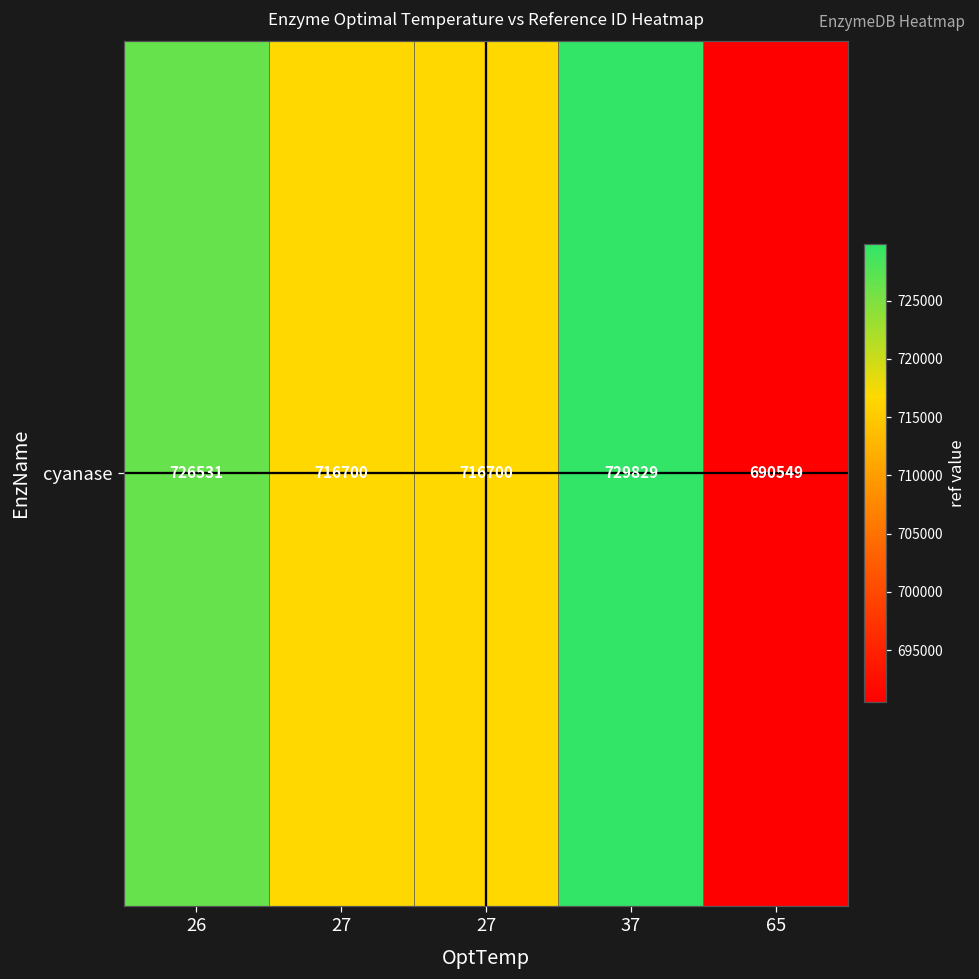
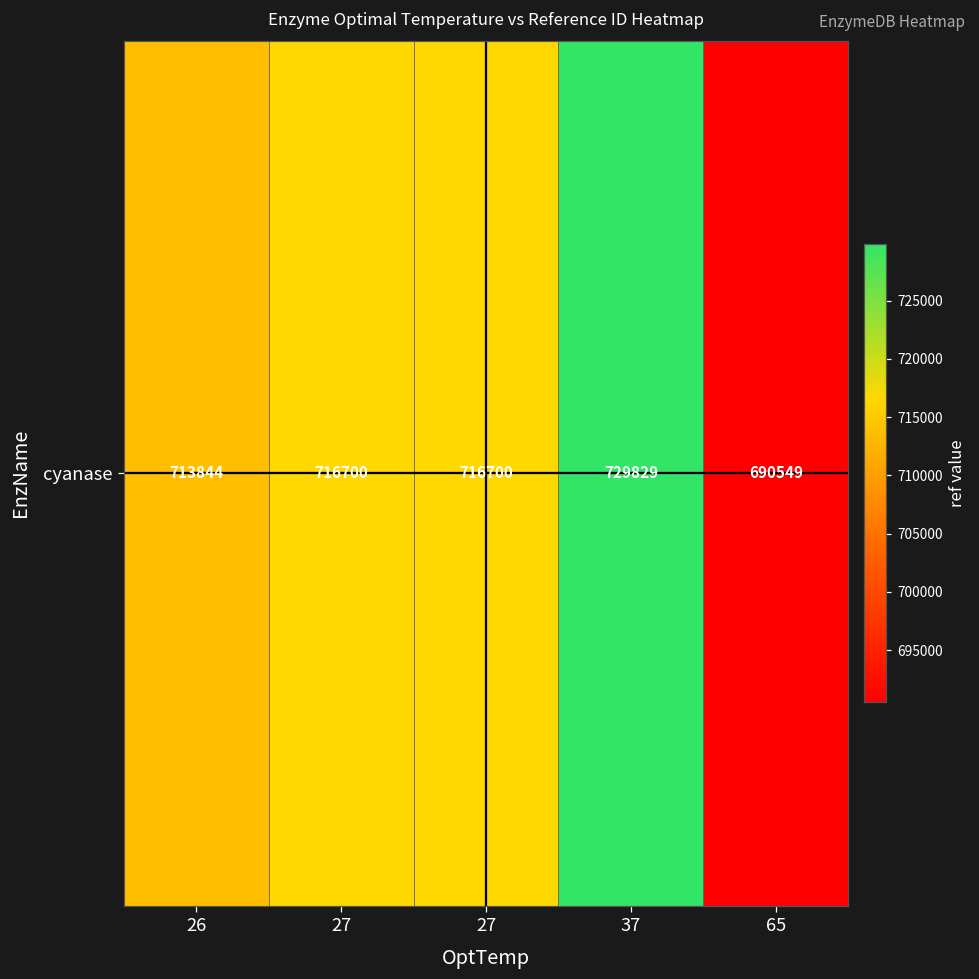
  {
    "cyanase": {
-     "26": 726531,
+     "26": 713844,
      "37": 729829,
      "65": 690549
    }
  }
